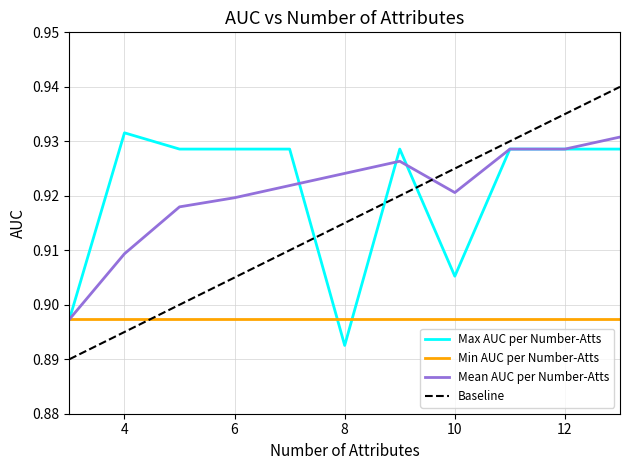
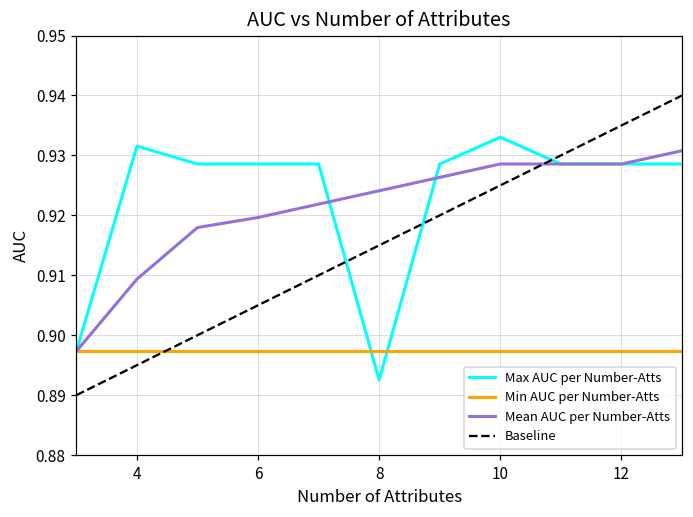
  {
    "Max AUC per Number-Atts": {
      "4": 0.932,
      "6": 0.929,
      "8": 0.893,
-     "10": 0.905
+     "10": 0.933
    },
    "Min AUC per Number-Atts": {
      "4": 0.897,
      "6": 0.897,
      "8": 0.897,
      "10": 0.897,
      "12": 0.897
    },
    "Mean AUC per Number-Atts": {
      "4": 0.909,
      "6": 0.920,
      "8": 0.924,
-     "10": 0.921
+     "10": 0.929
    }
  }
